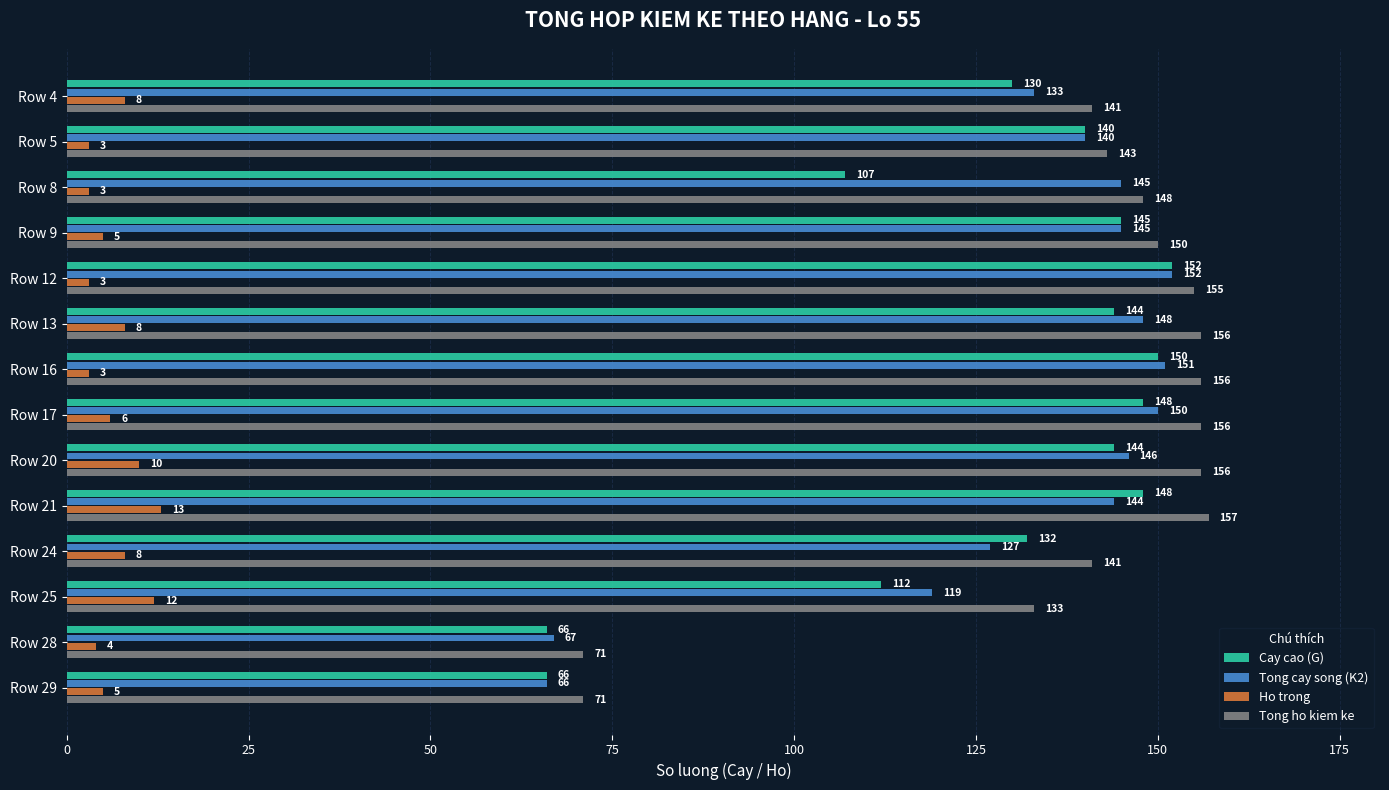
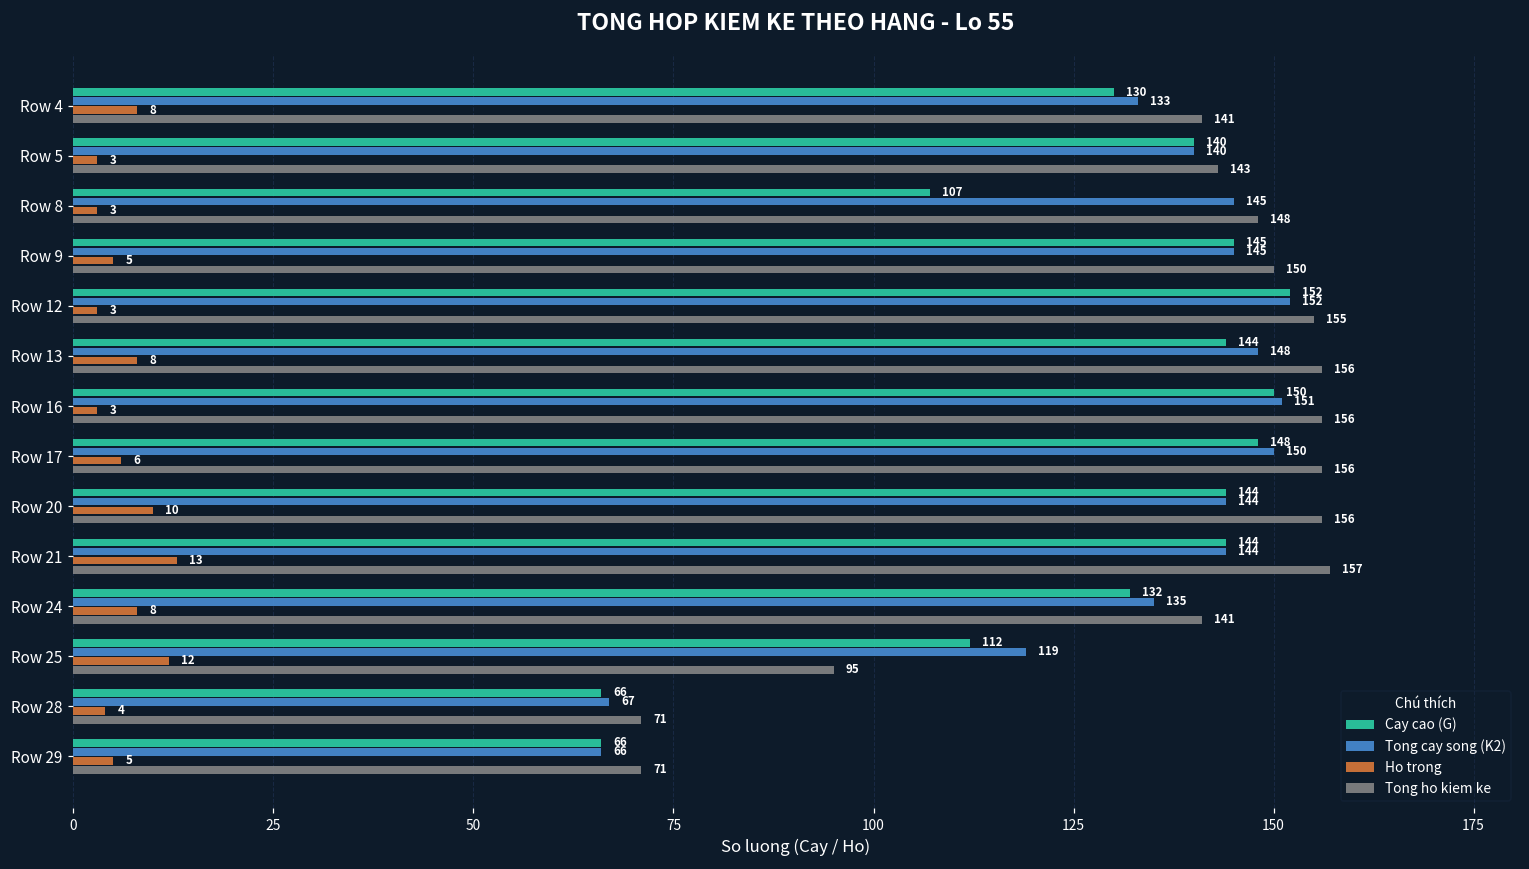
  {
    "Cay cao (G)": {
      "Row 4": 130,
      "Row 8": 107,
      "Row 13": 144,
      "Row 16": 150,
      "Row 17": 148,
-     "Row 21": 148,
+     "Row 21": 144,
      "Row 24": 132,
      "Row 25": 112,
      "Row 28": 66
    },
    "Tong cay song (K2)": {
      "Row 4": 133,
      "Row 8": 145,
      "Row 13": 148,
      "Row 16": 151,
      "Row 17": 150,
-     "Row 20": 146,
-     "Row 24": 127,
+     "Row 20": 144,
+     "Row 24": 135,
      "Row 25": 119,
      "Row 28": 67
    },
    "Ho trong": {
      "Row 4": 8,
      "Row 5": 3,
      "Row 8": 3,
      "Row 9": 5,
      "Row 12": 3,
      "Row 13": 8,
      "Row 16": 3,
      "Row 17": 6,
      "Row 20": 10,
      "Row 21": 13,
      "Row 24": 8,
      "Row 25": 12,
      "Row 28": 4,
      "Row 29": 5
    },
    "Tong ho kiem ke": {
      "Row 4": 141,
      "Row 5": 143,
      "Row 8": 148,
      "Row 9": 150,
      "Row 12": 155,
      "Row 13": 156,
      "Row 16": 156,
      "Row 17": 156,
      "Row 20": 156,
      "Row 21": 157,
      "Row 24": 141,
-     "Row 25": 133,
+     "Row 25": 95,
      "Row 28": 71,
      "Row 29": 71
    }
  }
